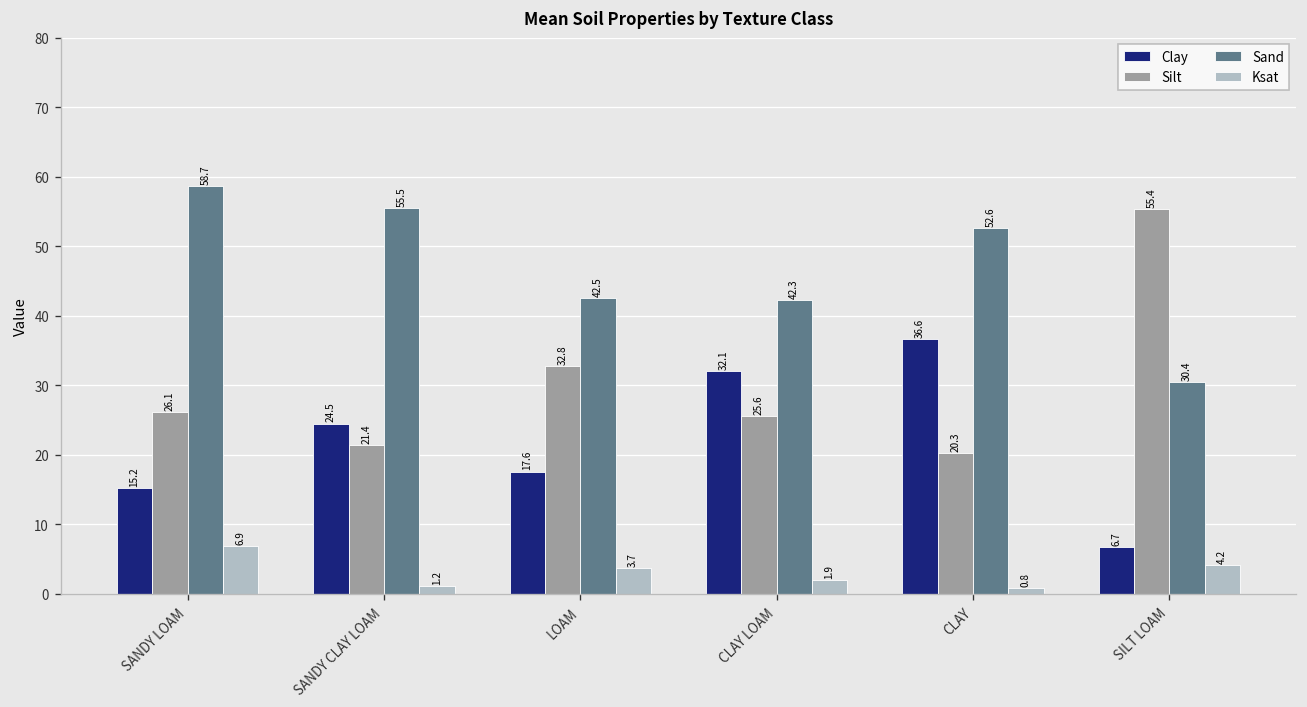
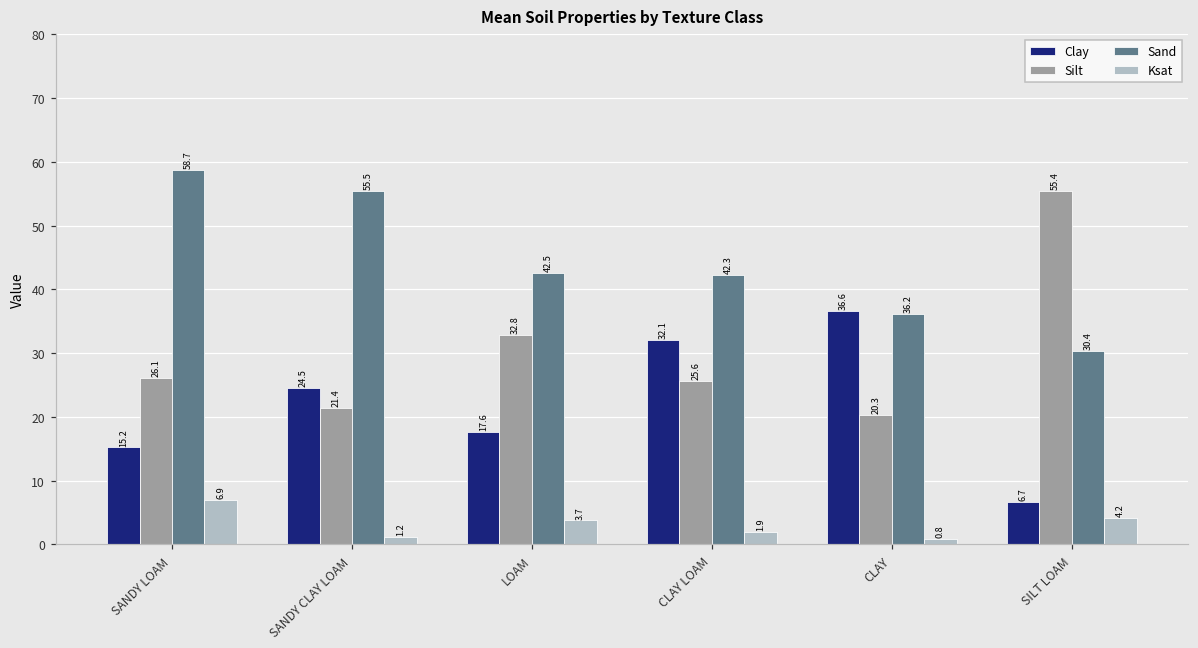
  {
    "Clay": {
      "SANDY LOAM": 15.2,
      "SANDY CLAY LOAM": 24.5,
      "LOAM": 17.6,
      "CLAY LOAM": 32.1,
      "CLAY": 36.6,
      "SILT LOAM": 6.7
    },
    "Sand": {
      "SANDY LOAM": 58.7,
      "SANDY CLAY LOAM": 55.5,
      "LOAM": 42.5,
      "CLAY LOAM": 42.3,
-     "CLAY": 52.6,
+     "CLAY": 36.2,
      "SILT LOAM": 30.4
    }
  }
